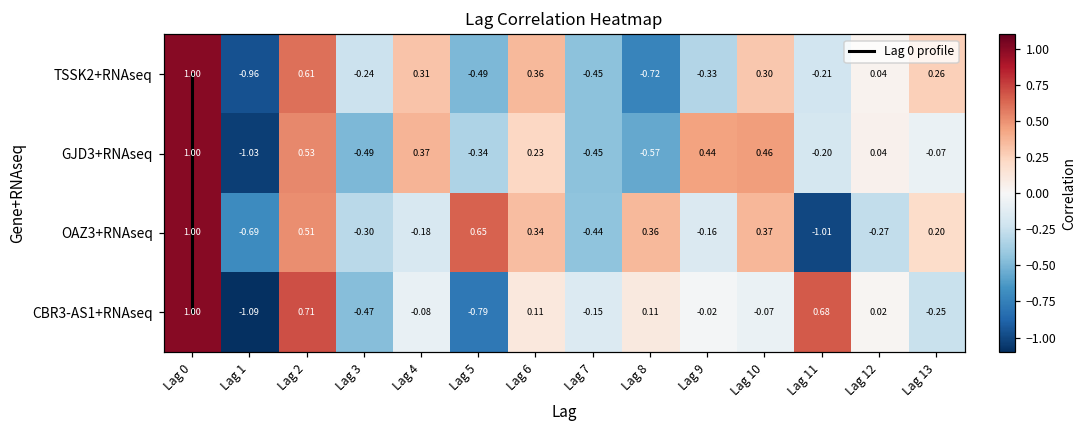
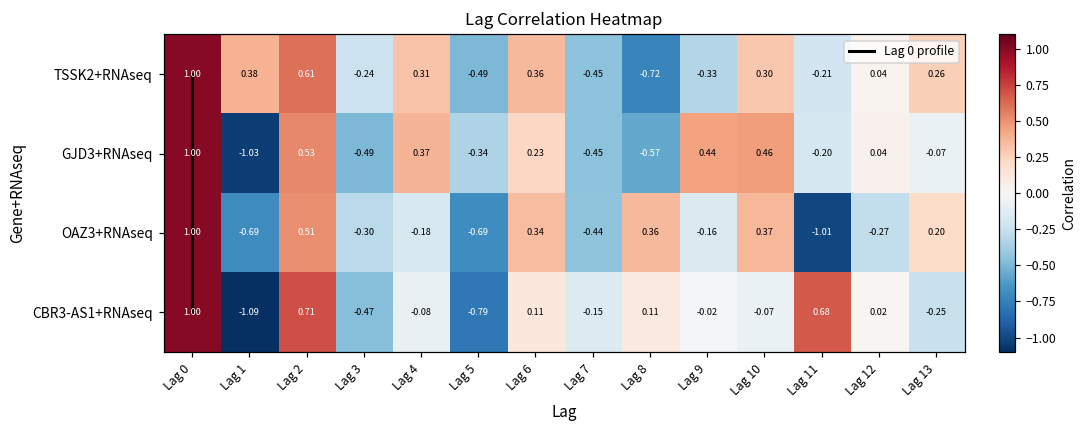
  {
    "TSSK2+RNAseq": {
-     "Lag 1": -0.96,
+     "Lag 1": 0.38,
      "Lag 2": 0.61,
      "Lag 3": -0.24,
      "Lag 4": 0.31,
      "Lag 5": -0.49,
      "Lag 6": 0.36,
      "Lag 7": -0.45,
      "Lag 8": -0.72,
      "Lag 9": -0.33,
      "Lag 10": 0.30,
      "Lag 11": -0.21,
      "Lag 12": 0.04,
      "Lag 13": 0.26
    },
    "GJD3+RNAseq": {
      "Lag 1": -1.03,
      "Lag 2": 0.53,
      "Lag 3": -0.49,
      "Lag 4": 0.37,
      "Lag 5": -0.34,
      "Lag 6": 0.23,
      "Lag 7": -0.45,
      "Lag 8": -0.57,
      "Lag 9": 0.44,
      "Lag 10": 0.46,
      "Lag 11": -0.20,
      "Lag 12": 0.04,
      "Lag 13": -0.07
    },
    "OAZ3+RNAseq": {
      "Lag 1": -0.69,
      "Lag 2": 0.51,
      "Lag 3": -0.30,
      "Lag 4": -0.18,
-     "Lag 5": 0.65,
+     "Lag 5": -0.69,
      "Lag 6": 0.34,
      "Lag 7": -0.44,
      "Lag 8": 0.36,
      "Lag 9": -0.16,
      "Lag 10": 0.37,
      "Lag 11": -1.01,
      "Lag 12": -0.27,
      "Lag 13": 0.20
    },
    "CBR3-AS1+RNAseq": {
      "Lag 1": -1.09,
      "Lag 2": 0.71,
      "Lag 3": -0.47,
      "Lag 4": -0.08,
      "Lag 5": -0.79,
      "Lag 6": 0.11,
      "Lag 7": -0.15,
      "Lag 8": 0.11,
      "Lag 9": -0.02,
      "Lag 10": -0.07,
      "Lag 11": 0.68,
      "Lag 12": 0.02,
      "Lag 13": -0.25
    }
  }
